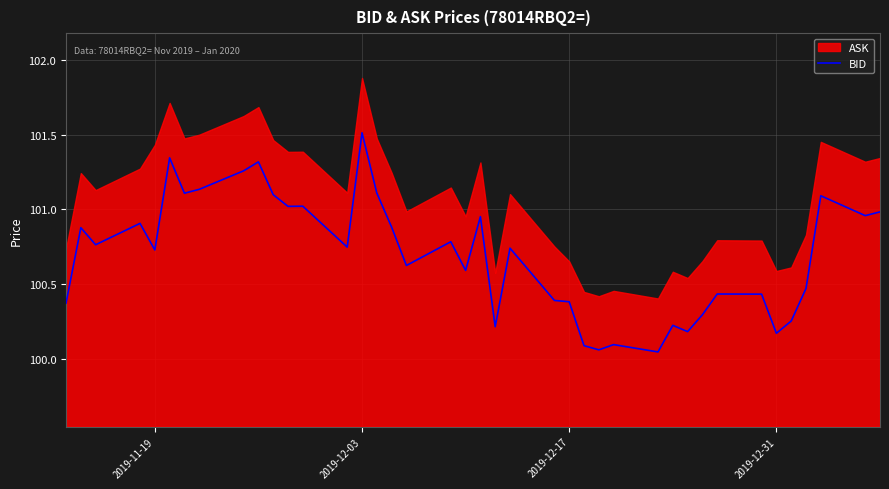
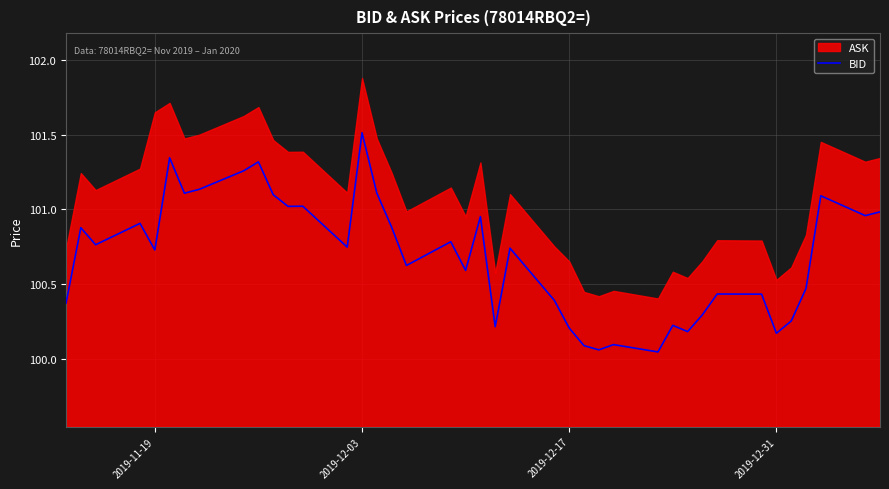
  {
    "ASK": {
-     "2019-11-19": 101.43,
+     "2019-11-19": 101.65,
      "2019-12-03": 101.88,
      "2019-12-17": 100.65,
-     "2019-12-31": 100.59
+     "2019-12-31": 100.53
    },
    "BID": {
      "2019-11-19": 100.73,
      "2019-12-03": 101.51,
-     "2019-12-17": 100.38,
+     "2019-12-17": 100.21,
      "2019-12-31": 100.17
    }
  }
